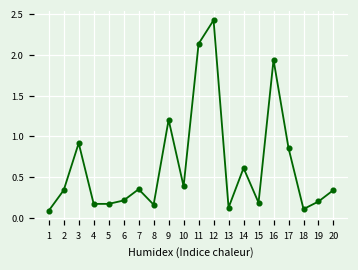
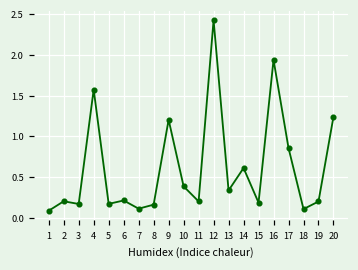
  {
    "1": 0.1,
-   "2": 0.3,
-   "3": 0.9,
-   "4": 0.2,
+   "2": 0.2,
+   "3": 0.2,
+   "4": 1.6,
    "5": 0.2,
    "6": 0.2,
-   "7": 0.3,
+   "7": 0.1,
    "8": 0.2,
    "9": 1.2,
    "10": 0.4,
-   "11": 2.1,
+   "11": 0.2,
    "12": 2.4,
-   "13": 0.1,
+   "13": 0.3,
    "14": 0.6,
    "15": 0.2,
    "16": 1.9,
    "17": 0.9,
    "18": 0.1,
    "19": 0.2,
-   "20": 0.3
+   "20": 1.2
  }
